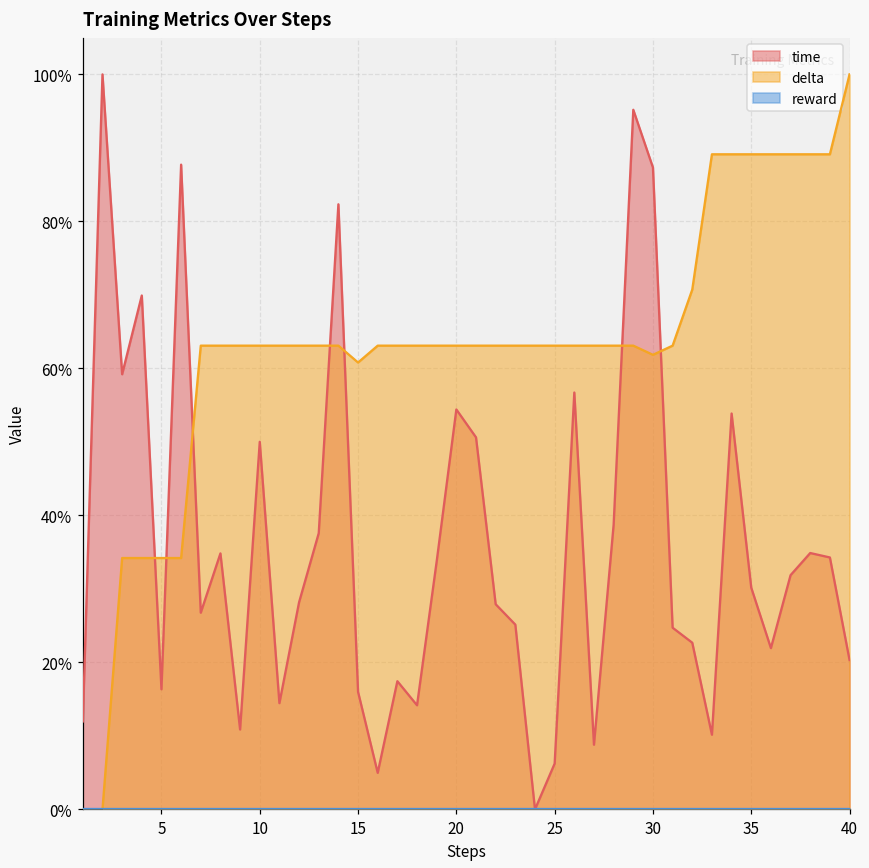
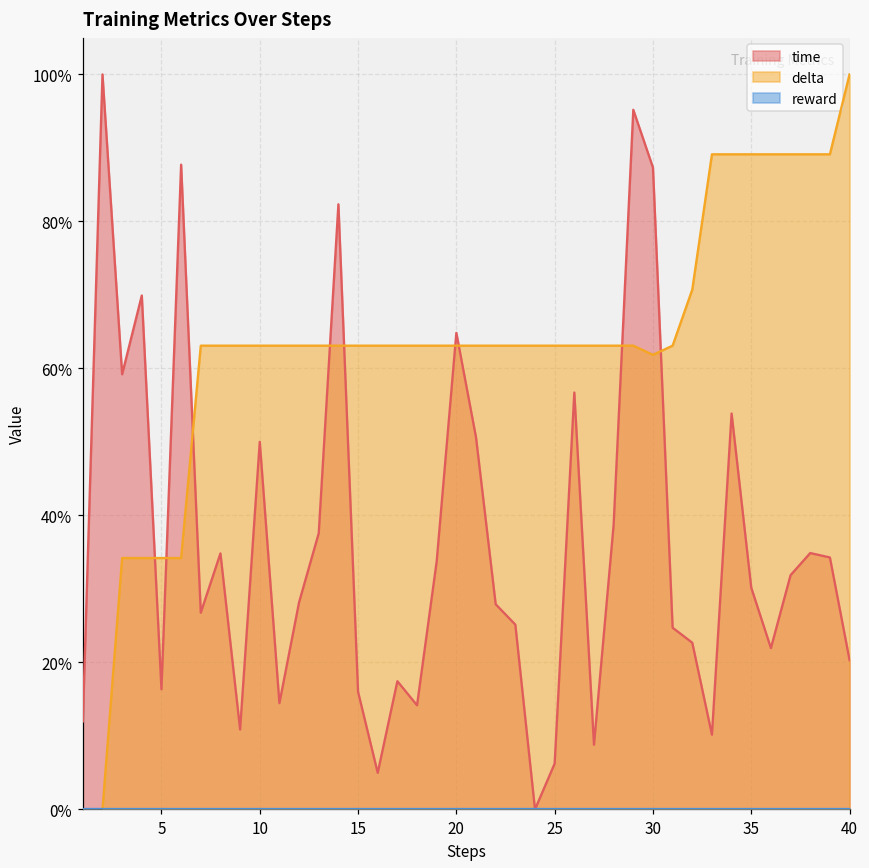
  {
    "time": {
      "5": "16%",
      "10": "50%",
      "15": "16%",
-     "20": "54%",
+     "20": "65%",
      "25": "6%",
      "30": "87%",
      "35": "30%",
      "40": "20%"
    },
    "delta": {
      "5": "34%",
      "10": "63%",
-     "15": "61%",
+     "15": "63%",
      "20": "63%",
      "25": "63%",
      "30": "62%",
      "35": "89%",
      "40": "100%"
    },
    "reward": {
      "5": "0%",
      "10": "0%",
      "15": "0%",
      "20": "0%",
      "25": "0%",
      "30": "0%",
      "35": "0%",
      "40": "0%"
    }
  }
